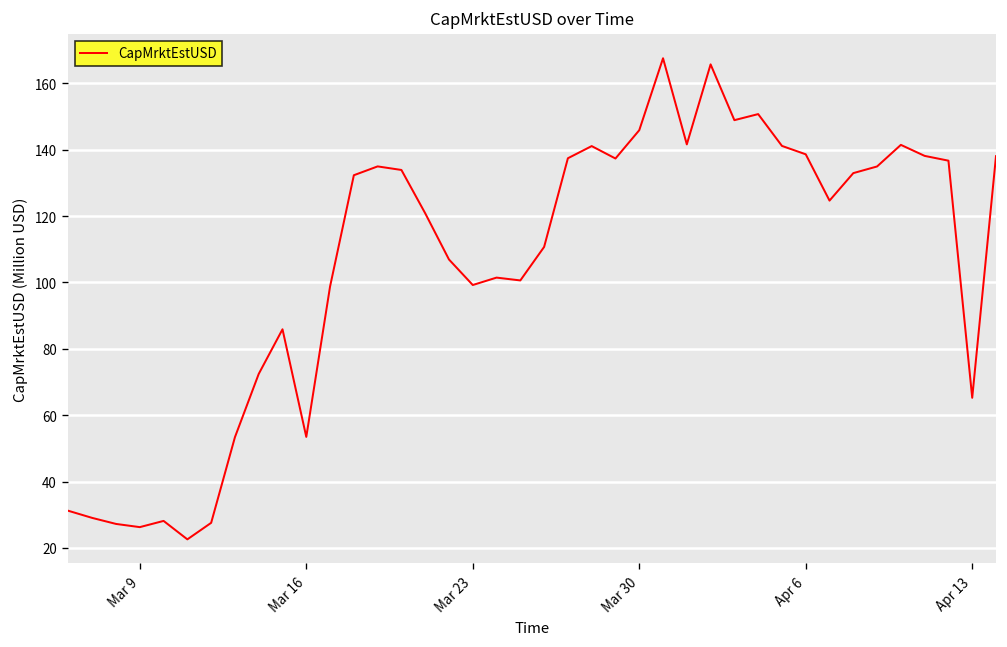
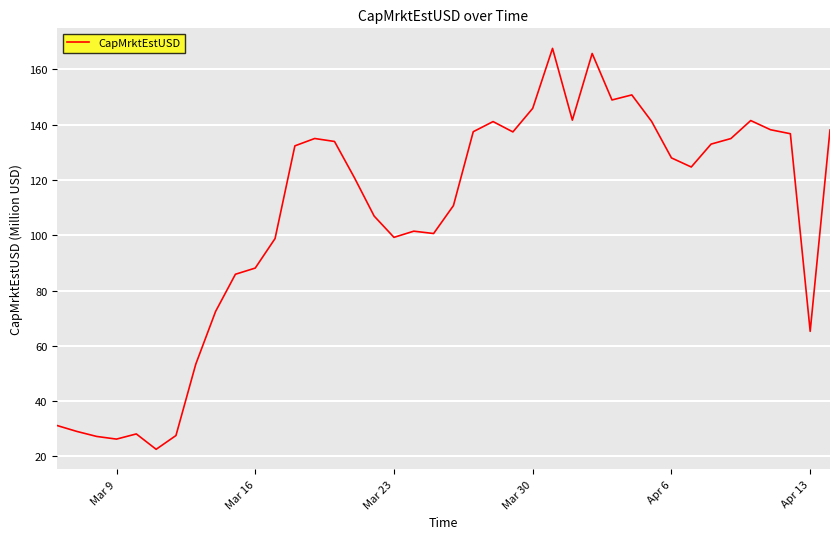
  {
    "Mar 9": 26,
-   "Mar 16": 53,
+   "Mar 16": 88,
    "Mar 23": 99,
    "Mar 30": 146,
-   "Apr 6": 139,
+   "Apr 6": 128,
    "Apr 13": 65
  }
